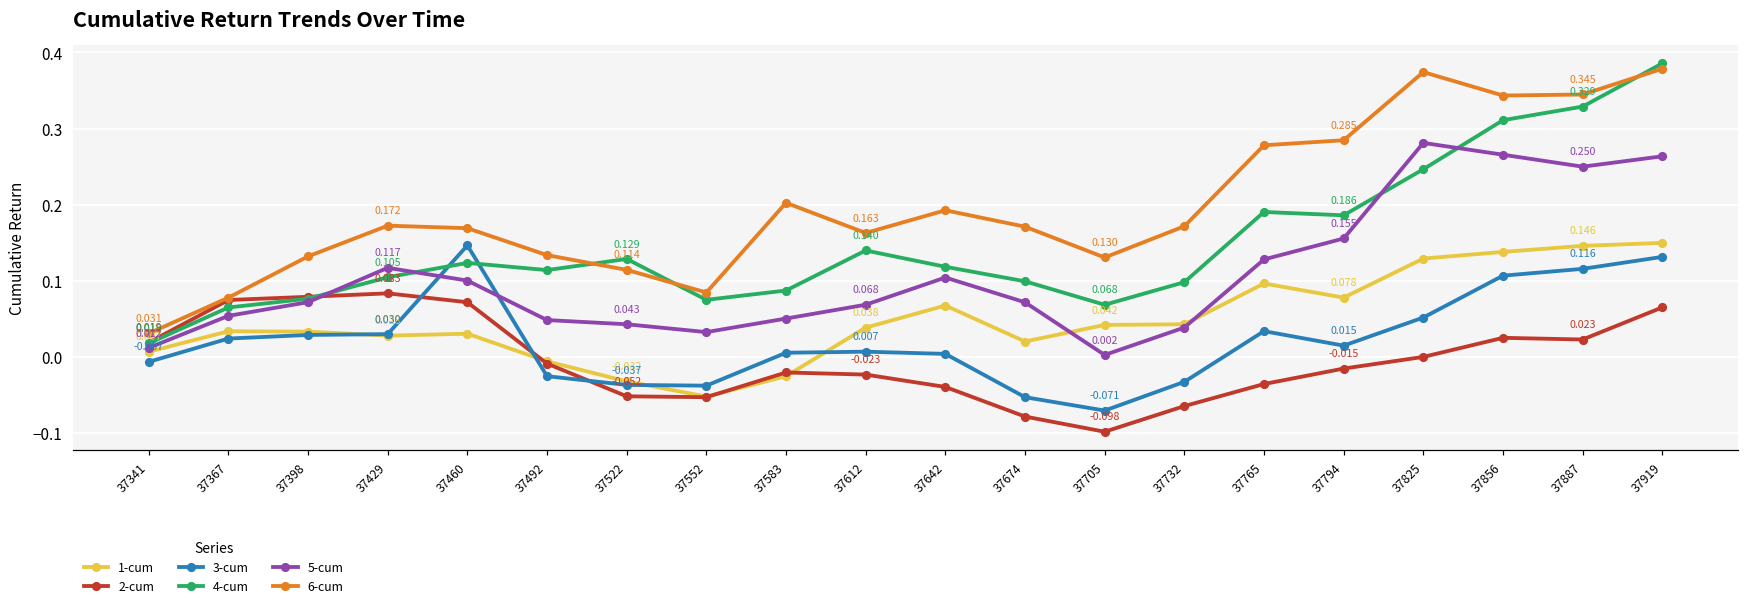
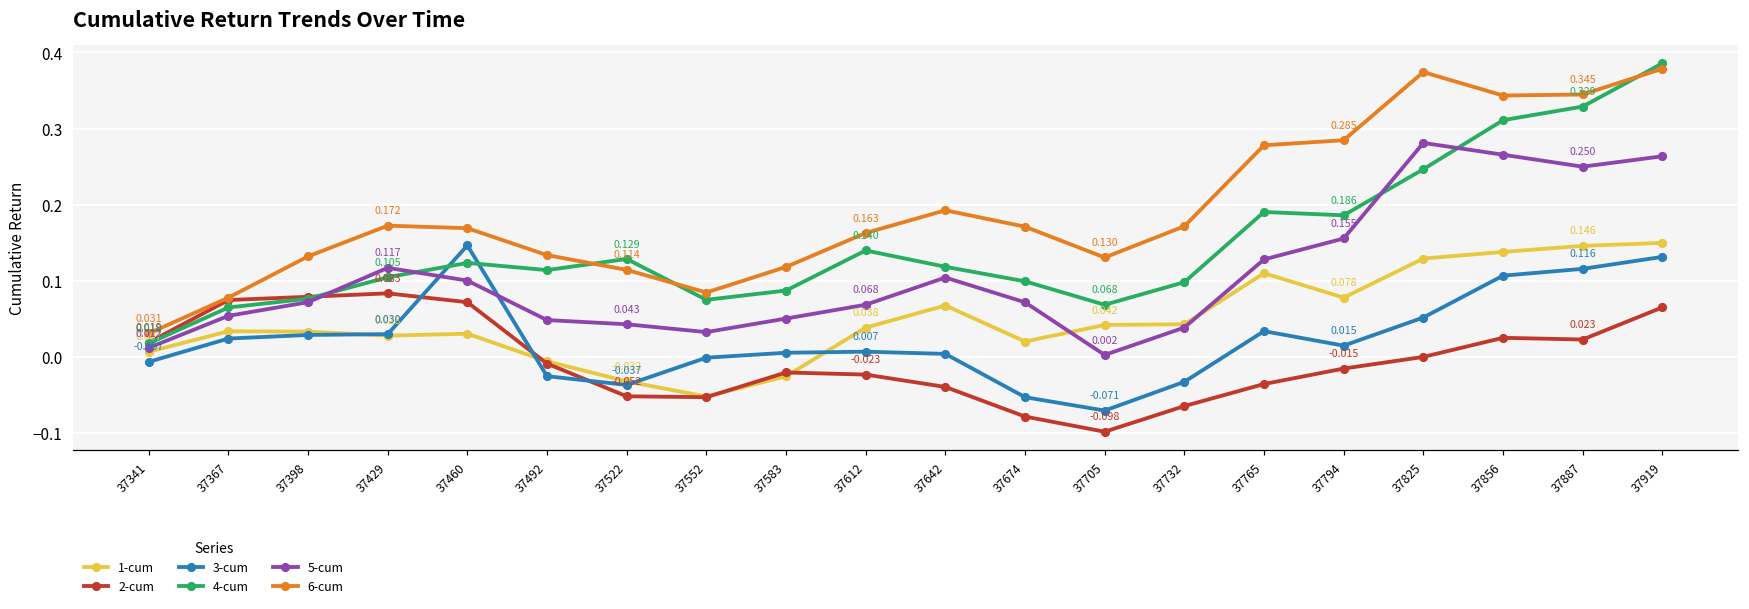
  {
    "1-cum": {
      "37367": 0.03,
      "37398": 0.03,
      "37460": 0.03,
      "37583": -0.03,
      "37642": 0.07,
      "37674": 0.02,
      "37732": 0.04,
-     "37765": 0.10,
+     "37765": 0.11,
      "37825": 0.13,
      "37856": 0.14,
      "37919": 0.15
    },
    "2-cum": {
      "37887": 0.023
    },
    "3-cum": {
      "37367": 0.02,
      "37398": 0.03,
      "37460": 0.15,
      "37492": -0.03,
-     "37552": -0.04,
+     "37552": 0.00,
      "37583": 0.01,
      "37642": 0.00,
      "37674": -0.05,
      "37732": -0.03,
      "37765": 0.03,
      "37825": 0.05,
      "37856": 0.11,
      "37919": 0.13
    },
    "4-cum": {
      "37522": 0.129,
      "37705": 0.068,
      "37794": 0.186
    },
    "5-cum": {
      "37429": 0.117,
      "37522": 0.043,
      "37612": 0.068,
      "37705": 0.002,
      "37887": 0.250
    },
    "6-cum": {
      "37398": 0.13,
      "37460": 0.17,
      "37492": 0.13,
      "37552": 0.08,
-     "37583": 0.20,
+     "37583": 0.12,
      "37642": 0.19,
      "37674": 0.17,
      "37732": 0.17,
      "37765": 0.28,
      "37825": 0.37,
      "37856": 0.34,
      "37919": 0.38
    }
  }
